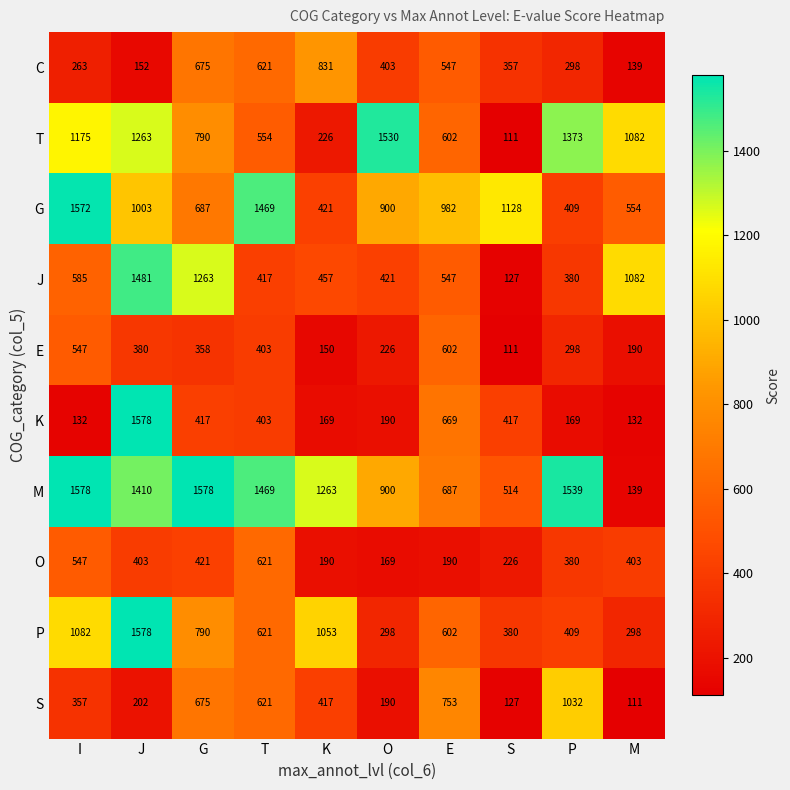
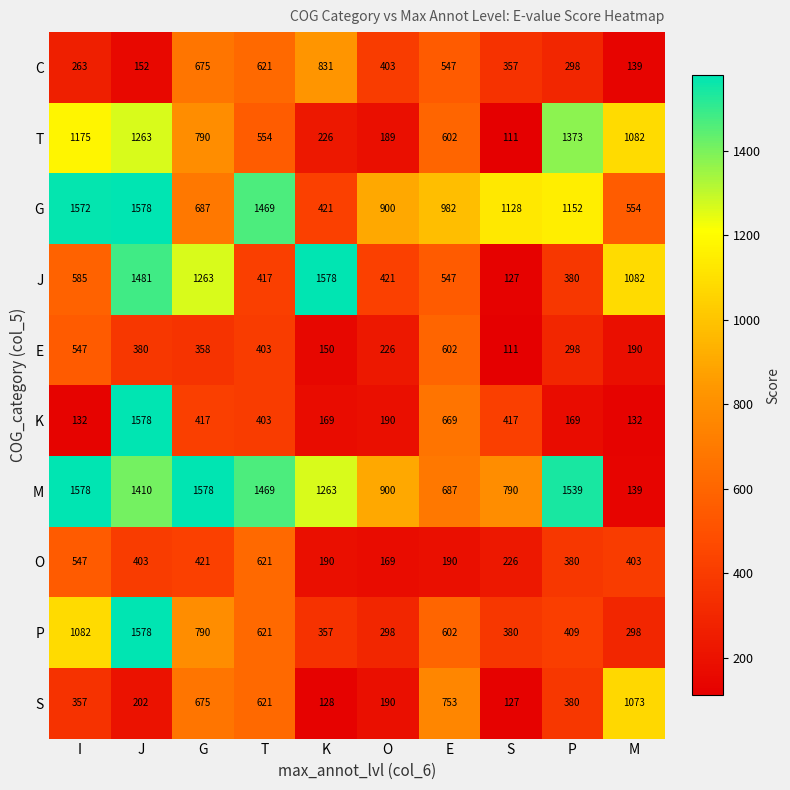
  {
    "C": {
      "I": 263,
      "J": 152,
      "G": 675,
      "T": 621,
      "K": 831,
      "O": 403,
      "E": 547,
      "S": 357,
      "P": 298,
      "M": 139
    },
    "T": {
      "I": 1175,
      "J": 1263,
      "G": 790,
      "T": 554,
      "K": 226,
-     "O": 1530,
+     "O": 189,
      "E": 602,
      "S": 111,
      "P": 1373,
      "M": 1082
    },
    "G": {
      "I": 1572,
-     "J": 1003,
+     "J": 1578,
      "G": 687,
      "T": 1469,
      "K": 421,
      "O": 900,
      "E": 982,
      "S": 1128,
-     "P": 409,
+     "P": 1152,
      "M": 554
    },
    "J": {
      "I": 585,
      "J": 1481,
      "G": 1263,
      "T": 417,
-     "K": 457,
+     "K": 1578,
      "O": 421,
      "E": 547,
      "S": 127,
      "P": 380,
      "M": 1082
    },
    "E": {
      "I": 547,
      "J": 380,
      "G": 358,
      "T": 403,
      "K": 150,
      "O": 226,
      "E": 602,
      "S": 111,
      "P": 298,
      "M": 190
    },
    "K": {
      "I": 132,
      "J": 1578,
      "G": 417,
      "T": 403,
      "K": 169,
      "O": 190,
      "E": 669,
      "S": 417,
      "P": 169,
      "M": 132
    },
    "M": {
      "I": 1578,
      "J": 1410,
      "G": 1578,
      "T": 1469,
      "K": 1263,
      "O": 900,
      "E": 687,
-     "S": 514,
+     "S": 790,
      "P": 1539,
      "M": 139
    },
    "O": {
      "I": 547,
      "J": 403,
      "G": 421,
      "T": 621,
      "K": 190,
      "O": 169,
      "E": 190,
      "S": 226,
      "P": 380,
      "M": 403
    },
    "P": {
      "I": 1082,
      "J": 1578,
      "G": 790,
      "T": 621,
-     "K": 1053,
+     "K": 357,
      "O": 298,
      "E": 602,
      "S": 380,
      "P": 409,
      "M": 298
    },
    "S": {
      "I": 357,
      "J": 202,
      "G": 675,
      "T": 621,
-     "K": 417,
+     "K": 128,
      "O": 190,
      "E": 753,
      "S": 127,
-     "P": 1032,
-     "M": 111
+     "P": 380,
+     "M": 1073
    }
  }
